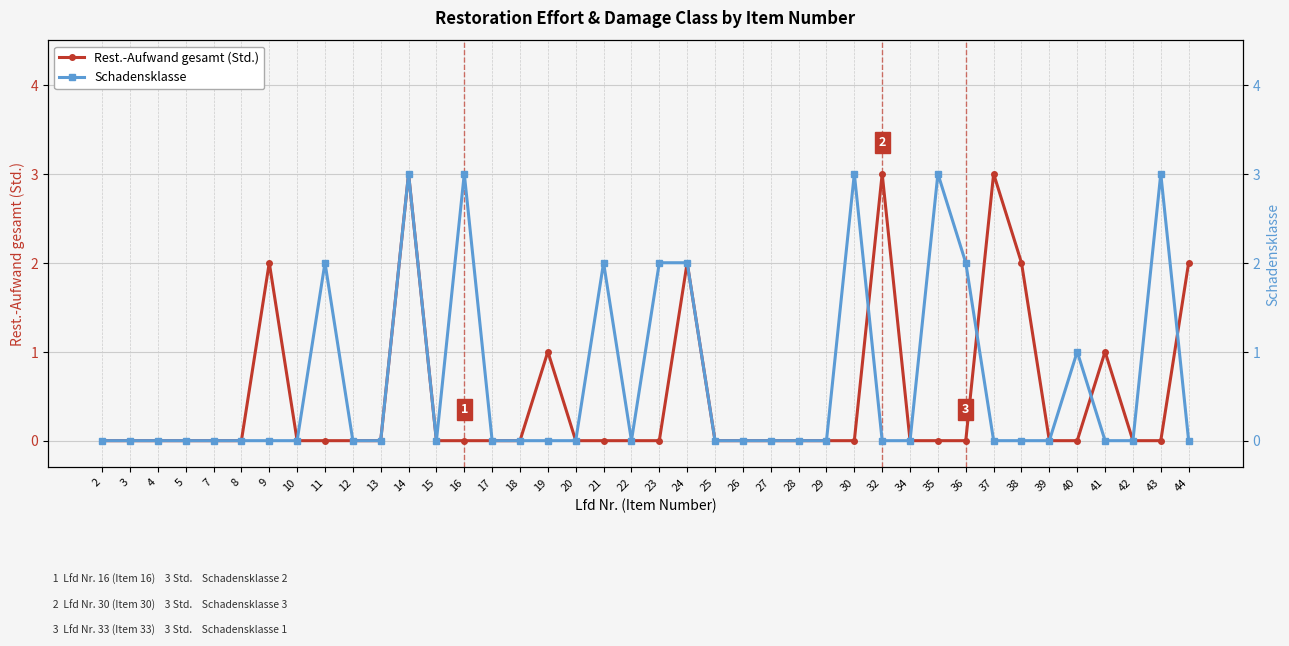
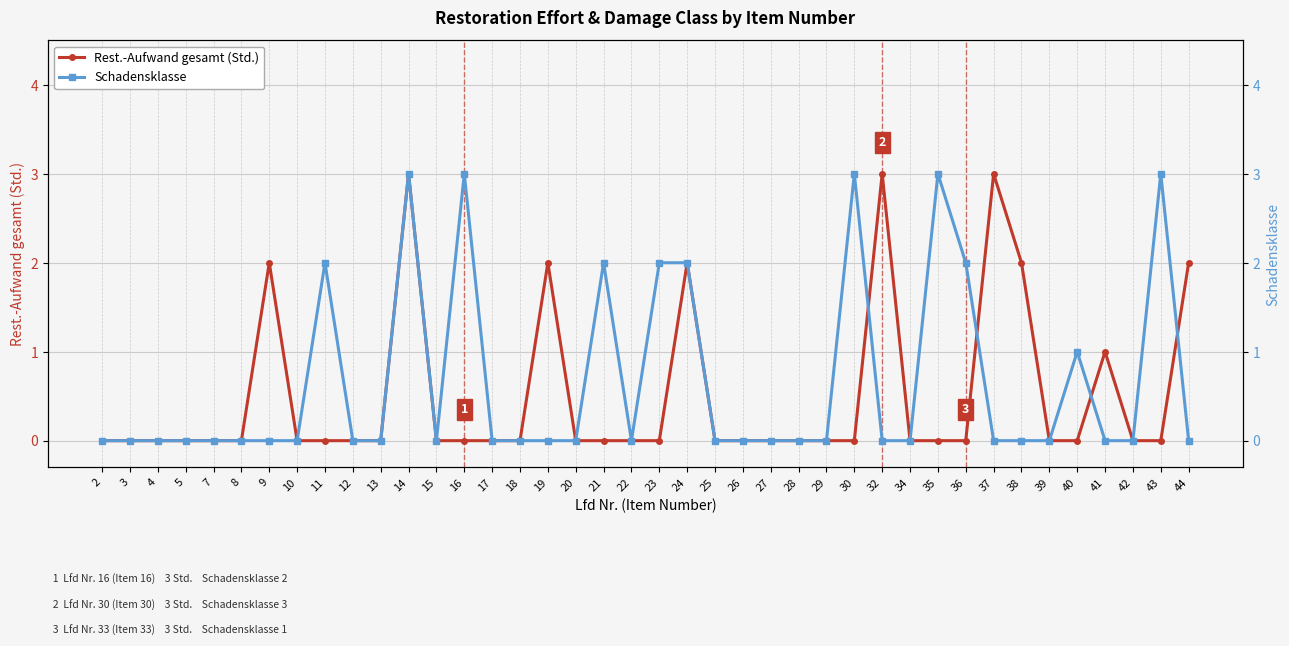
  {
    "Rest.-Aufwand gesamt (Std.)": {
      "2": 0,
      "3": 0,
      "4": 0,
      "5": 0,
      "7": 0,
      "8": 0,
      "9": 2,
      "10": 0,
      "11": 0,
      "12": 0,
      "13": 0,
      "14": 3,
      "15": 0,
      "17": 0,
      "18": 0,
-     "19": 1,
+     "19": 2,
      "20": 0,
      "21": 0,
      "22": 0,
      "23": 0,
      "24": 2,
      "25": 0,
      "26": 0,
      "27": 0,
      "28": 0,
      "29": 0,
      "30": 0,
      "34": 0,
      "35": 0,
      "37": 3,
      "38": 2,
      "39": 0,
      "40": 0,
      "41": 1,
      "42": 0,
      "43": 0,
      "44": 2
    },
    "Schadensklasse": {
      "2": 0.0,
      "3": 0.0,
      "4": 0.0,
      "5": 0.0,
      "7": 0.0,
      "8": 0.0,
      "9": 0.0,
      "10": 0.0,
      "11": 2.0,
      "12": 0.0,
      "13": 0.0,
      "14": 3.0,
      "15": 0.0,
      "16": 3.0,
      "17": 0.0,
      "18": 0.0,
      "19": 0.0,
      "20": 0.0,
      "21": 2.0,
      "22": 0.0,
      "23": 2.0,
      "24": 2.0,
      "25": 0.0,
      "26": 0.0,
      "27": 0.0,
      "28": 0.0,
      "29": 0.0,
      "30": 3.0,
      "32": 0.0,
      "34": 0.0,
      "35": 3.0,
      "36": 2.0,
      "37": 0.0,
      "38": 0.0,
      "39": 0.0,
      "40": 1.0,
      "41": 0.0,
      "42": 0.0,
      "43": 3.0,
      "44": 0.0
    }
  }
